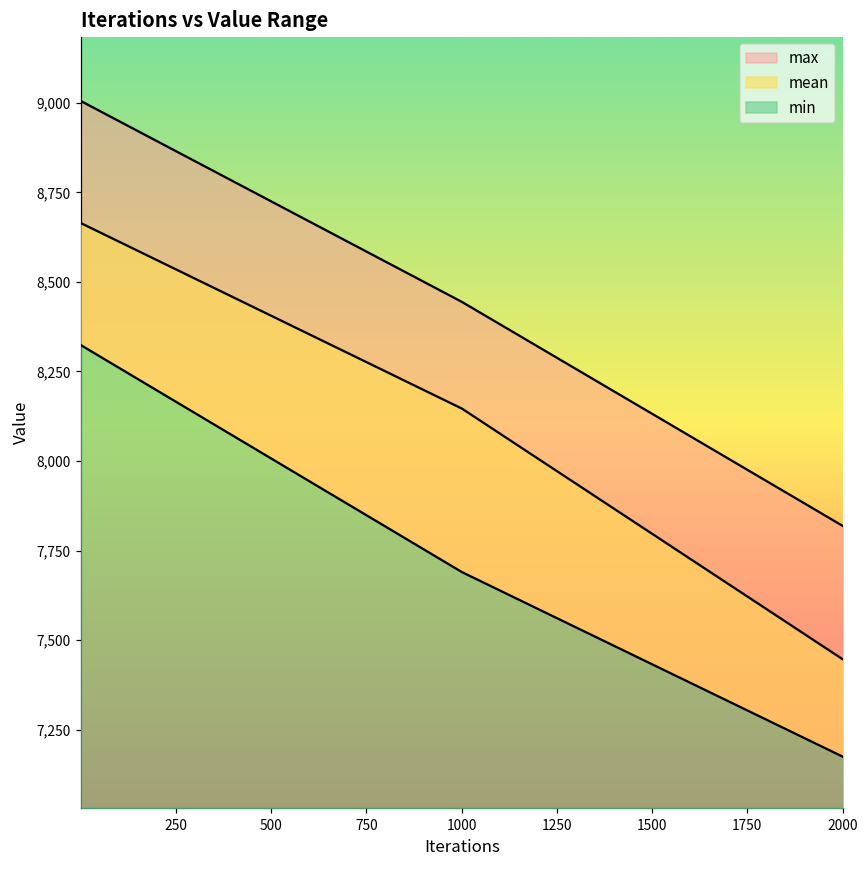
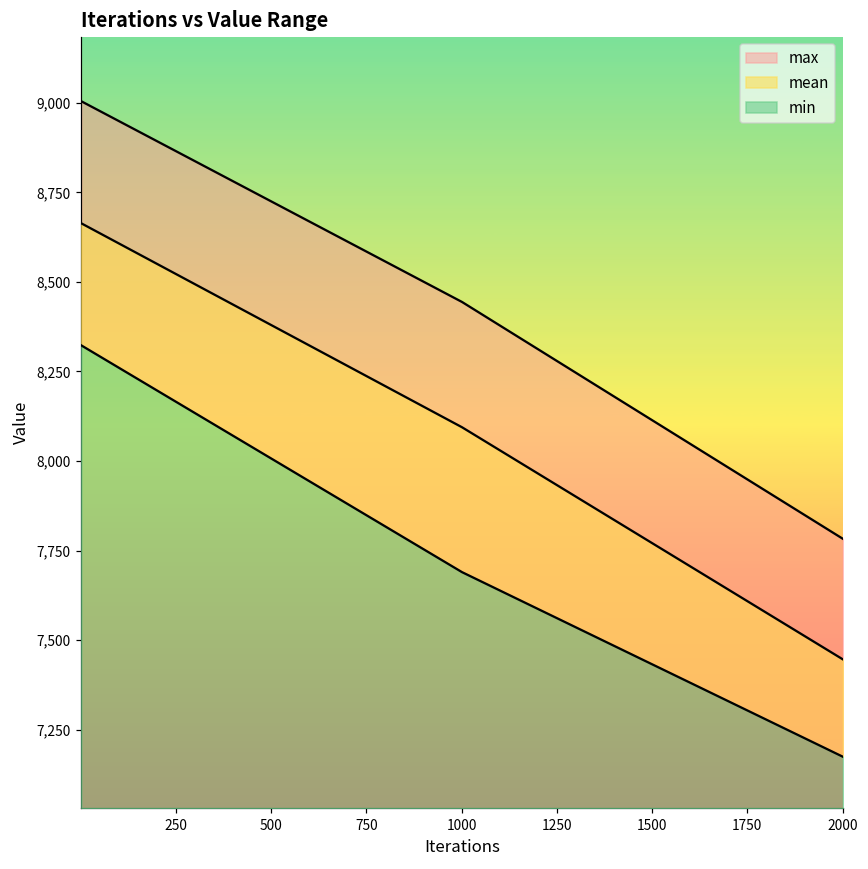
  {
    "max": {
      "1000": "8,440",
-     "2000": "7,820"
+     "2000": "7,780"
    },
    "mean": {
-     "1000": "8,150",
+     "1000": "8,090",
      "2000": "7,450"
    },
    "min": {
      "1000": "7,690",
      "2000": "7,170"
    }
  }
